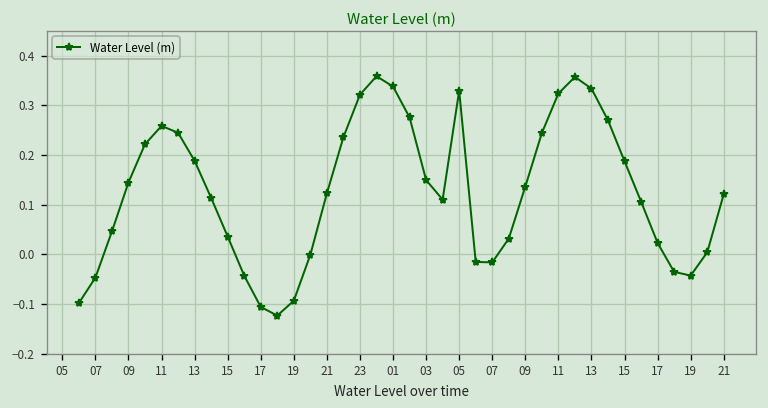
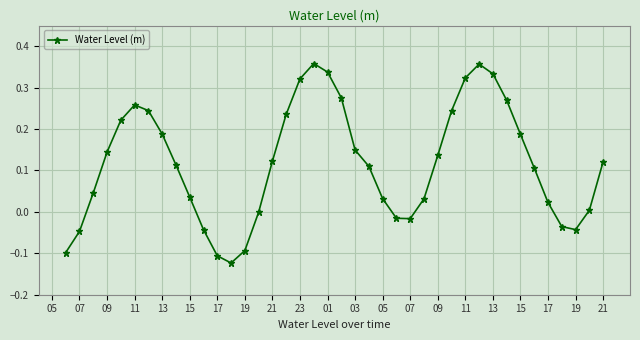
  {
    "23": 0.32,
    "01": 0.34,
    "03": 0.15,
-   "05": 0.33
+   "05": 0.03
  }
